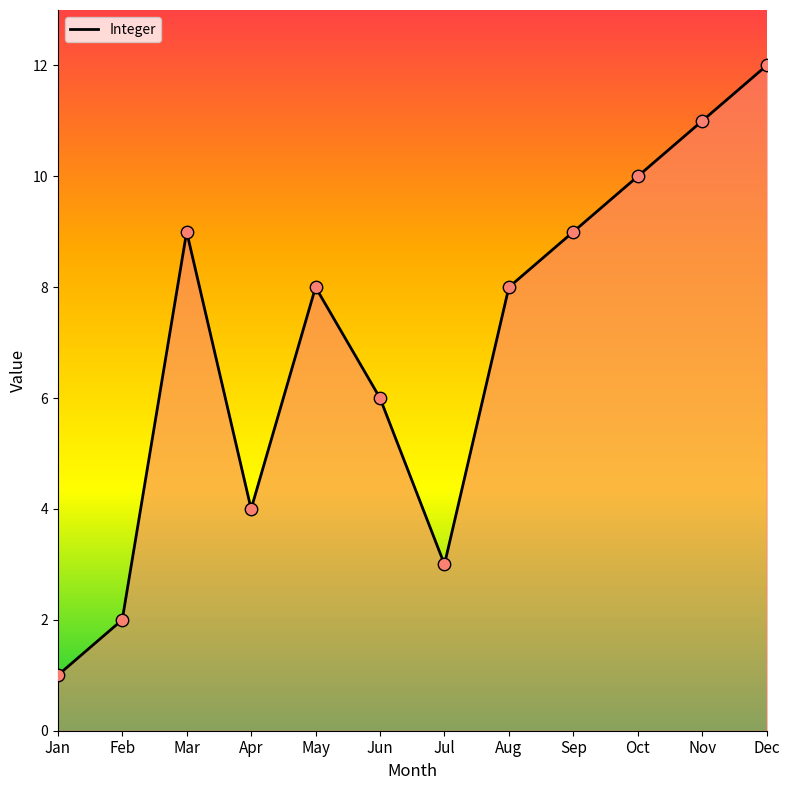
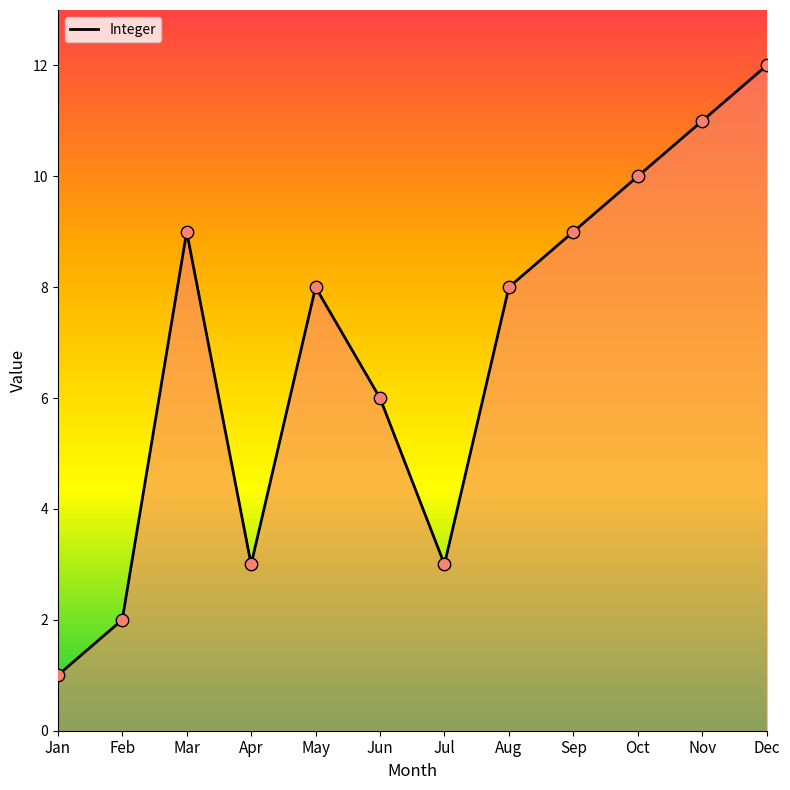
  {
    "Jan": 1,
    "Feb": 2,
    "Mar": 9,
-   "Apr": 4,
+   "Apr": 3,
    "May": 8,
    "Jun": 6,
    "Jul": 3,
    "Aug": 8,
    "Sep": 9,
    "Oct": 10,
    "Nov": 11,
    "Dec": 12
  }
